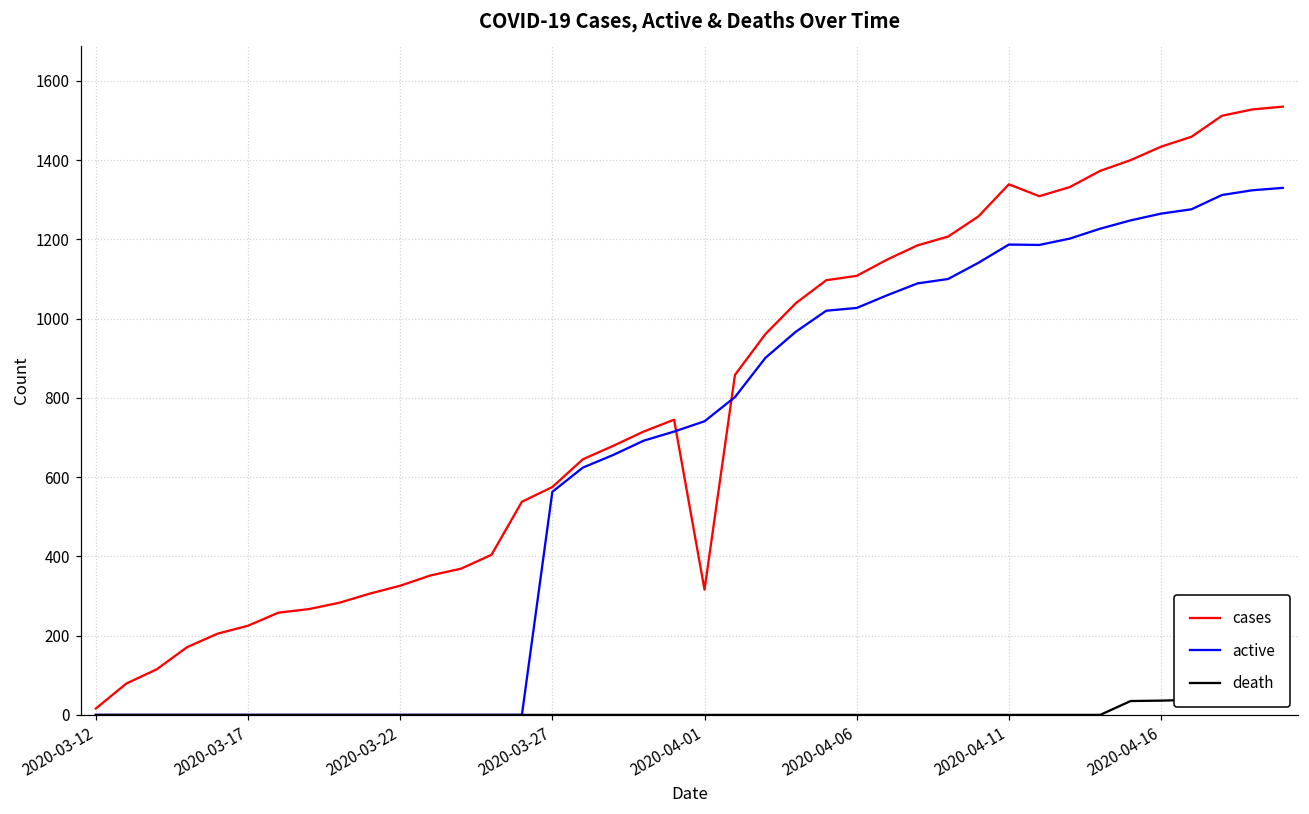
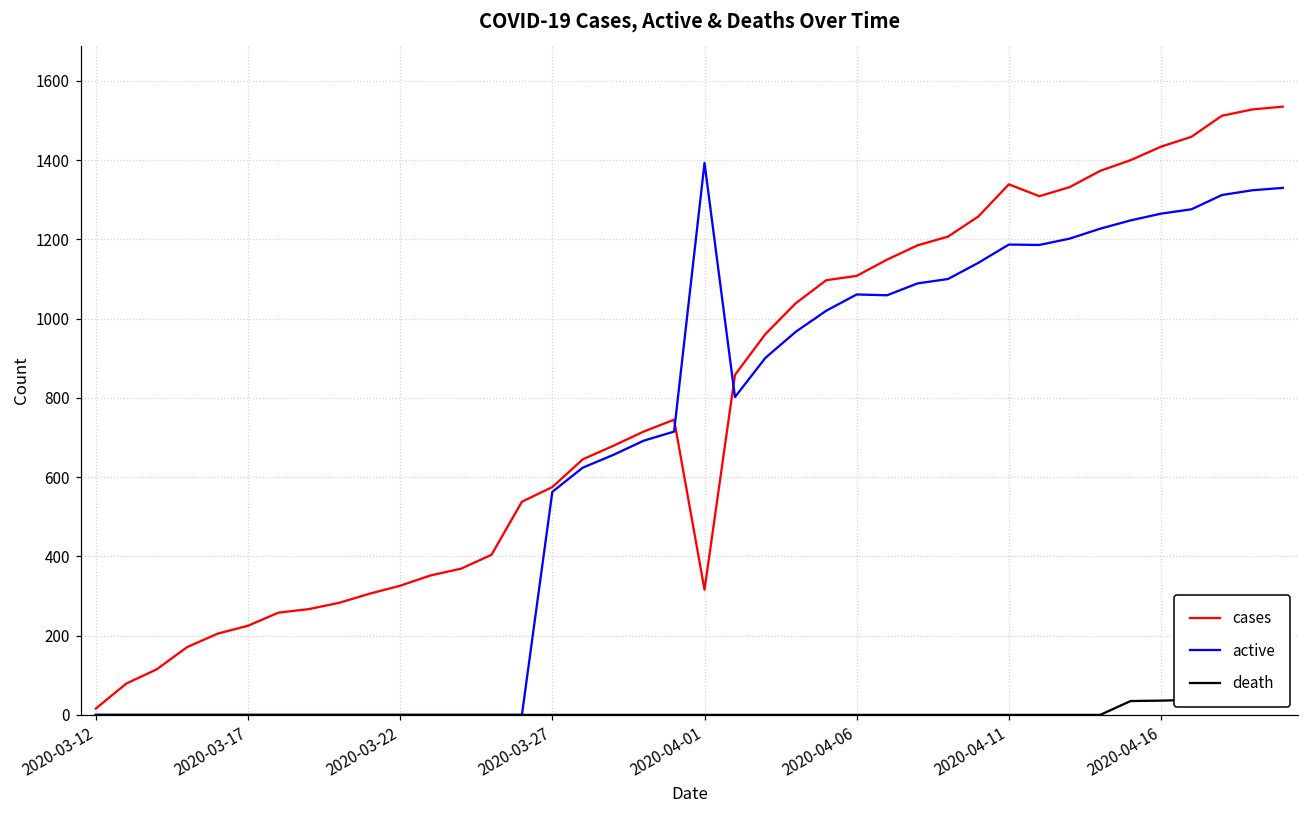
  {
    "cases": {
      "2020-03-12": 20,
      "2020-03-17": 230,
      "2020-03-22": 330,
      "2020-03-27": 580,
      "2020-04-01": 320,
      "2020-04-06": 1110,
      "2020-04-11": 1340,
      "2020-04-16": 1430
    },
    "active": {
      "2020-03-27": 560,
-     "2020-04-01": 740,
-     "2020-04-06": 1030,
+     "2020-04-01": 1390,
+     "2020-04-06": 1060,
      "2020-04-11": 1190,
      "2020-04-16": 1270
    },
    "death": {
      "2020-03-27": 0,
      "2020-04-01": 0,
      "2020-04-06": 0,
      "2020-04-11": 0,
      "2020-04-16": 40
    }
  }
